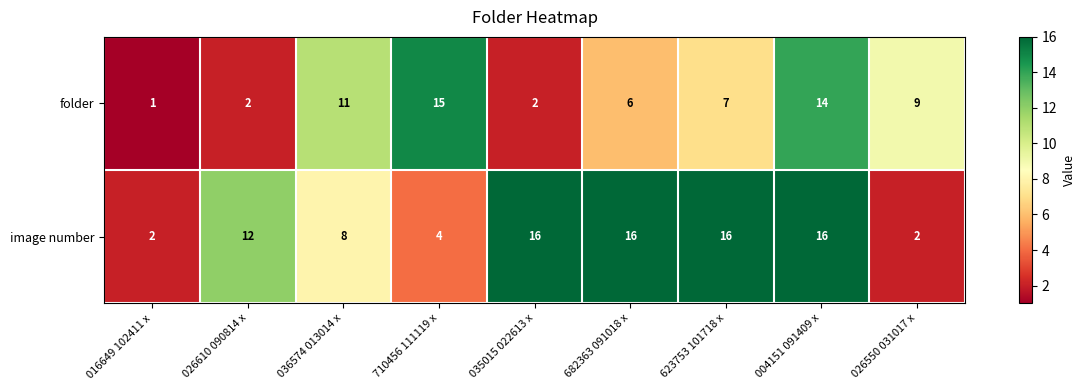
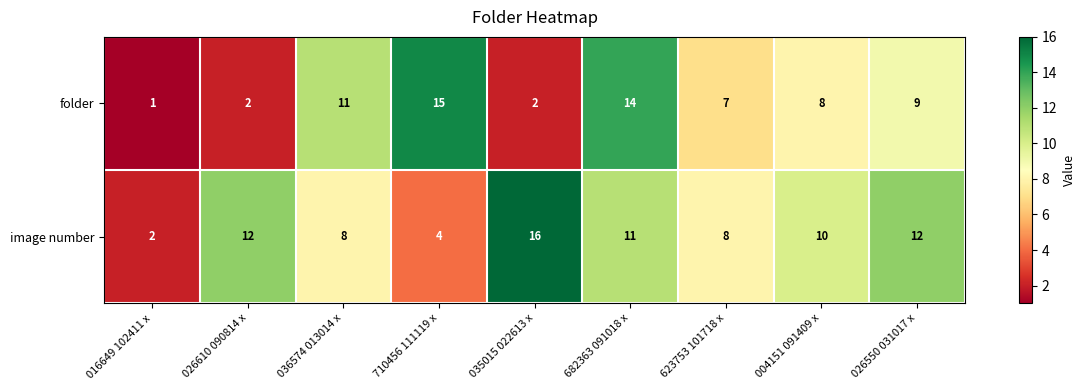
  {
    "folder": {
      "016649 102411 x": 1,
      "026610 090814 x": 2,
      "036574 013014 x": 11,
      "710456 111119 x": 15,
      "035015 022613 x": 2,
-     "682363 091018 x": 6,
+     "682363 091018 x": 14,
      "623753 101718 x": 7,
-     "004151 091409 x": 14,
+     "004151 091409 x": 8,
      "026550 031017 x": 9
    },
    "image number": {
      "016649 102411 x": 2,
      "026610 090814 x": 12,
      "036574 013014 x": 8,
      "710456 111119 x": 4,
      "035015 022613 x": 16,
-     "682363 091018 x": 16,
-     "623753 101718 x": 16,
-     "004151 091409 x": 16,
-     "026550 031017 x": 2
+     "682363 091018 x": 11,
+     "623753 101718 x": 8,
+     "004151 091409 x": 10,
+     "026550 031017 x": 12
    }
  }
